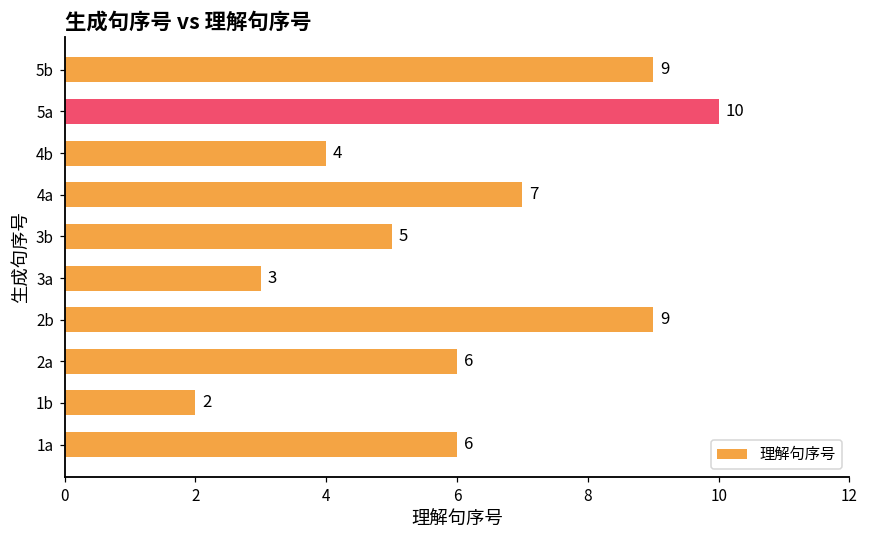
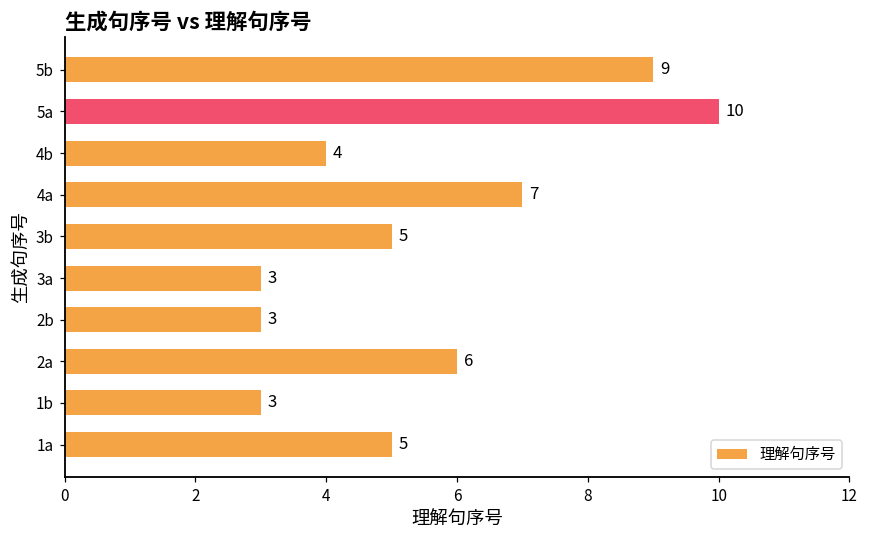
  {
    "5b": 9,
    "5a": 10,
    "4b": 4,
    "4a": 7,
    "3b": 5,
    "3a": 3,
-   "2b": 9,
+   "2b": 3,
    "2a": 6,
-   "1b": 2,
-   "1a": 6
+   "1b": 3,
+   "1a": 5
  }
